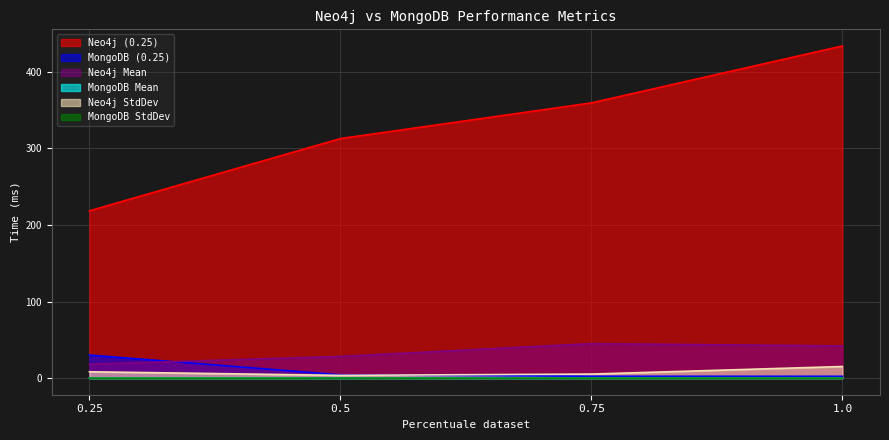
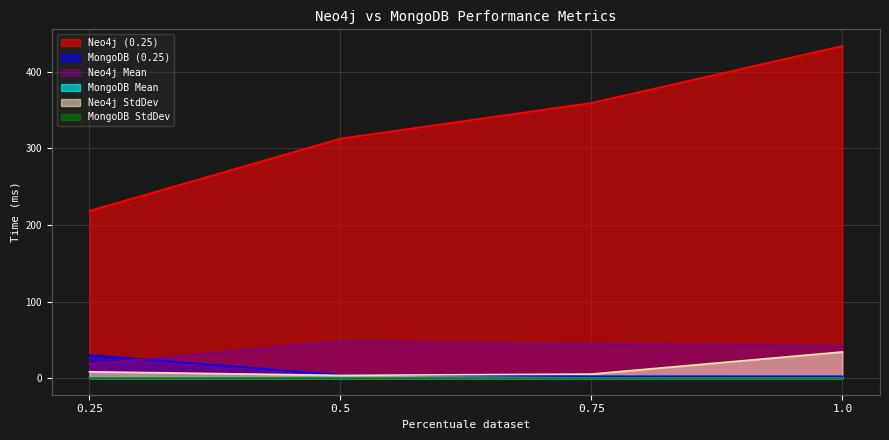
  {
    "Neo4j (0.25)": {
      "0.25": 220,
      "0.5": 310,
      "0.75": 360,
      "1.0": 430
    },
    "MongoDB (0.25)": {
      "0.25": 30
    },
    "Neo4j Mean": {
      "0.25": 20,
-     "0.5": 30,
+     "0.5": 50,
      "0.75": 50,
      "1.0": 40
    },
    "MongoDB StdDev": {
      "0.25": 0,
      "0.5": 0
    },
    "Neo4j StdDev": {
      "0.25": 10,
-     "1.0": 20
+     "1.0": 30
    }
  }
